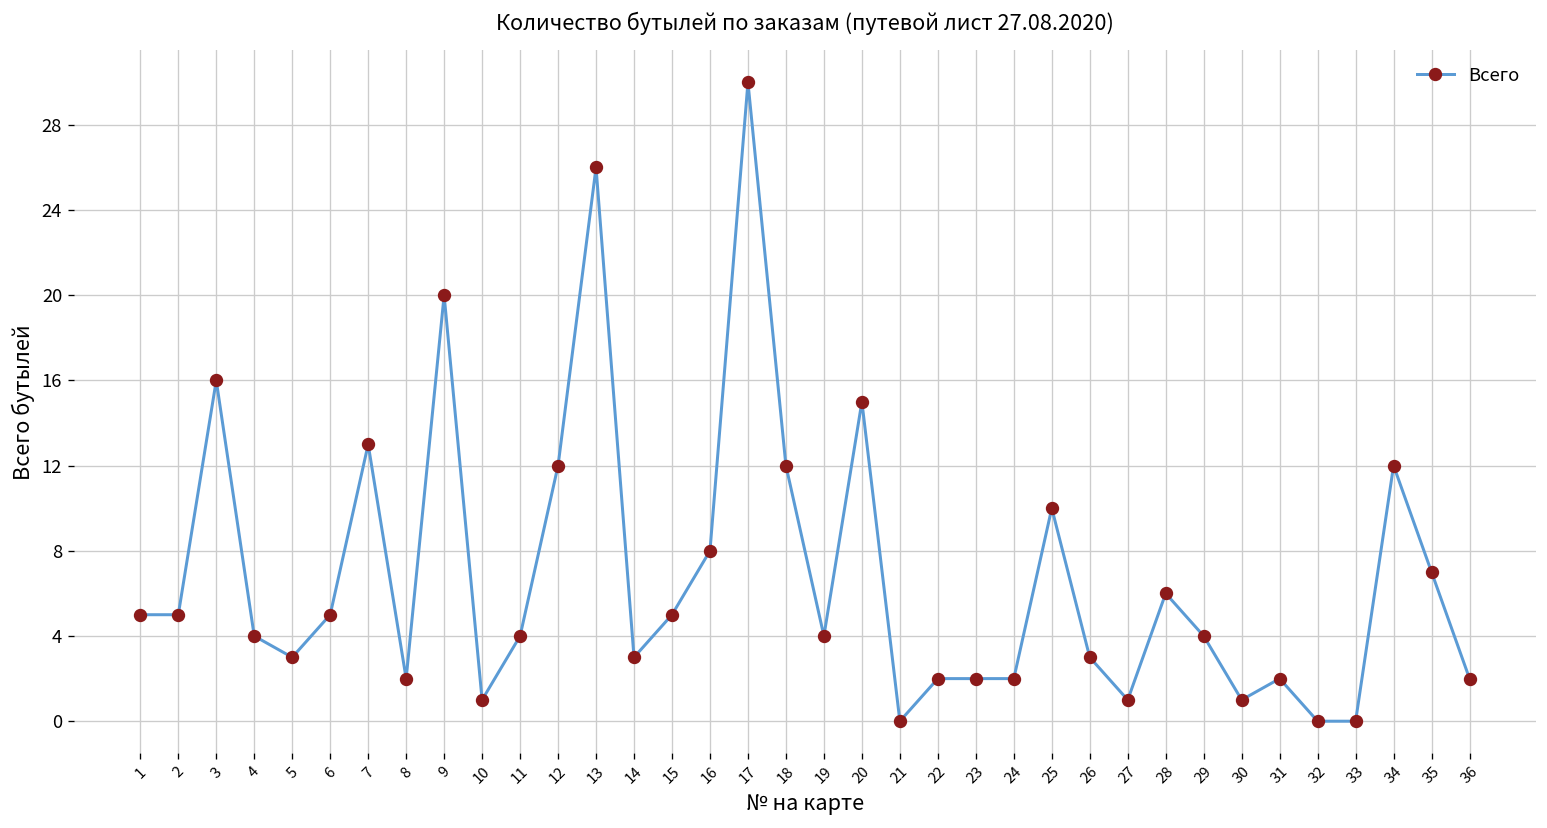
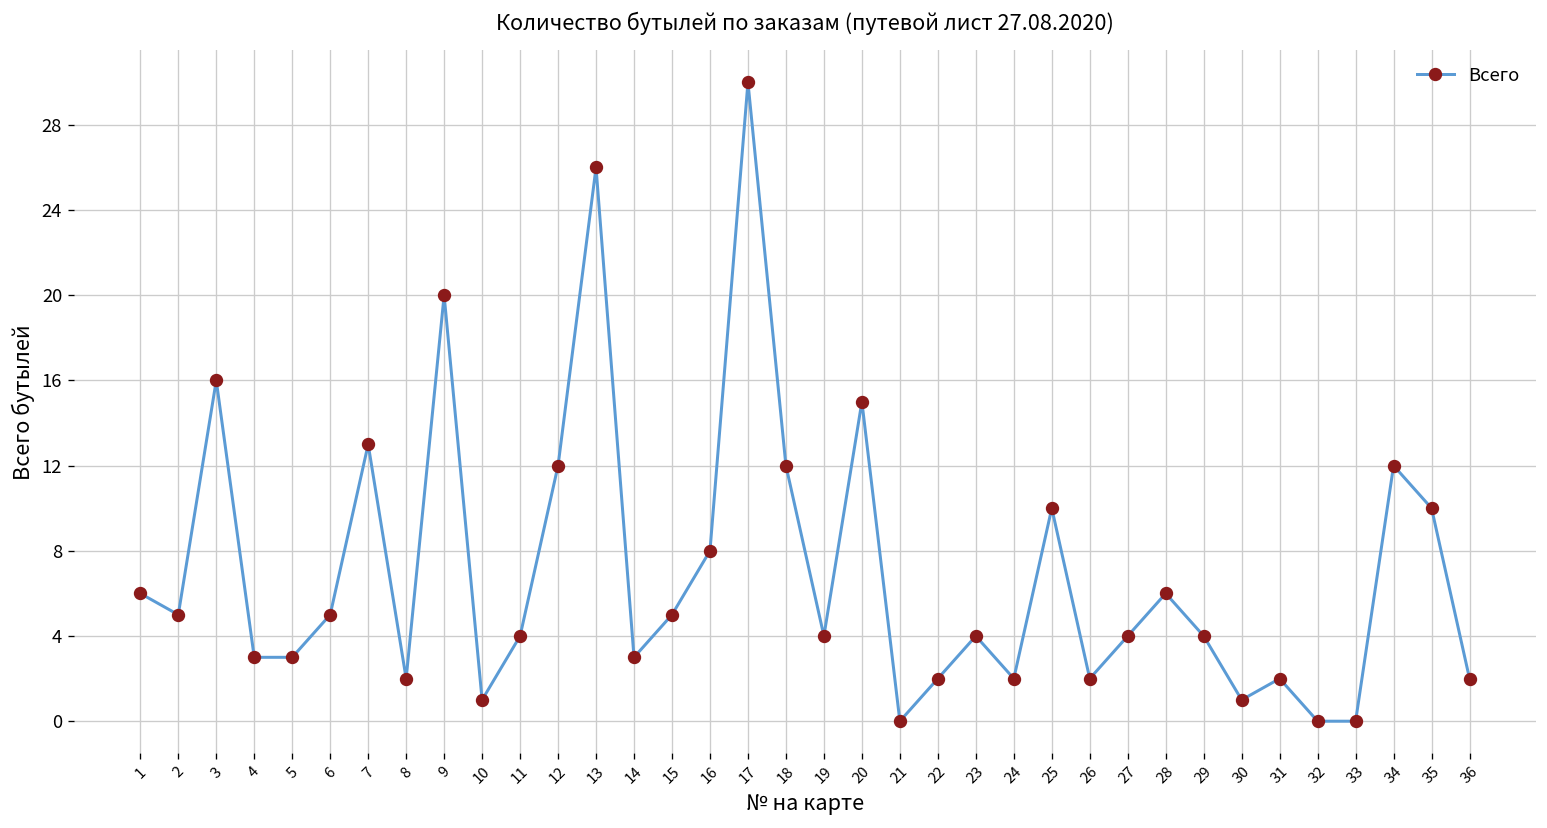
  {
-   "1": 5,
+   "1": 6,
    "2": 5,
    "3": 16,
-   "4": 4,
+   "4": 3,
    "5": 3,
    "6": 5,
    "7": 13,
    "8": 2,
    "9": 20,
    "10": 1,
    "11": 4,
    "12": 12,
    "13": 26,
    "14": 3,
    "15": 5,
    "16": 8,
    "17": 30,
    "18": 12,
    "19": 4,
    "20": 15,
    "21": 0,
    "22": 2,
-   "23": 2,
+   "23": 4,
    "24": 2,
    "25": 10,
-   "26": 3,
-   "27": 1,
+   "26": 2,
+   "27": 4,
    "28": 6,
    "29": 4,
    "30": 1,
    "31": 2,
    "32": 0,
    "33": 0,
    "34": 12,
-   "35": 7,
+   "35": 10,
    "36": 2
  }
